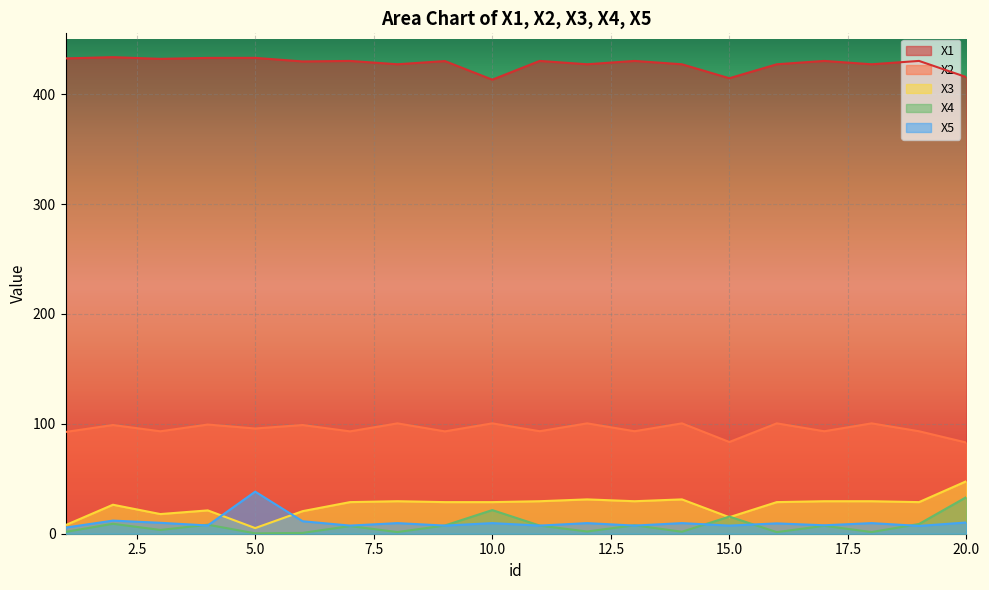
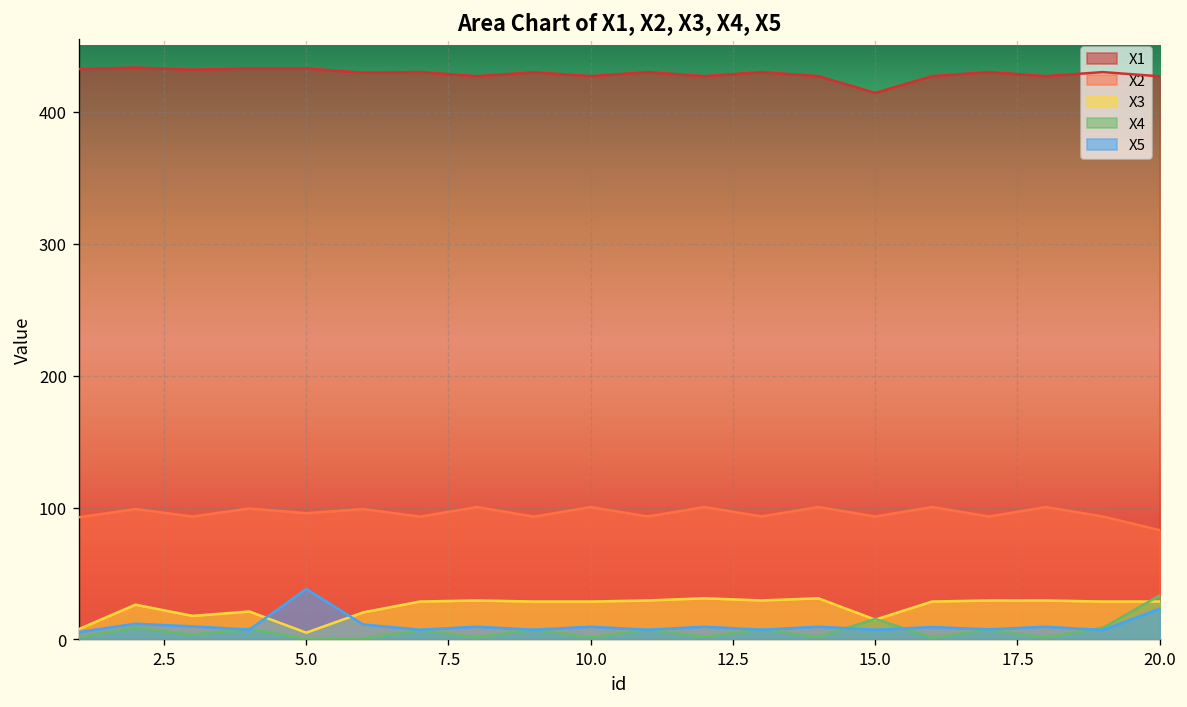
  {
    "X1": {
      "5.0": 433,
-     "10.0": 413,
+     "10.0": 427,
      "15.0": 414,
-     "20.0": 415
+     "20.0": 427
    },
    "X2": {
      "5.0": 96,
      "10.0": 100,
-     "15.0": 83,
+     "15.0": 93,
      "20.0": 83
    },
    "X3": {
      "5.0": 5,
      "10.0": 29,
-     "20.0": 48
+     "20.0": 29
    },
    "X4": {
      "5.0": 0,
-     "10.0": 22,
+     "10.0": 2,
      "20.0": 33
    },
    "X5": {
      "5.0": 38,
      "10.0": 10,
      "15.0": 7,
-     "20.0": 10
+     "20.0": 23
    }
  }
